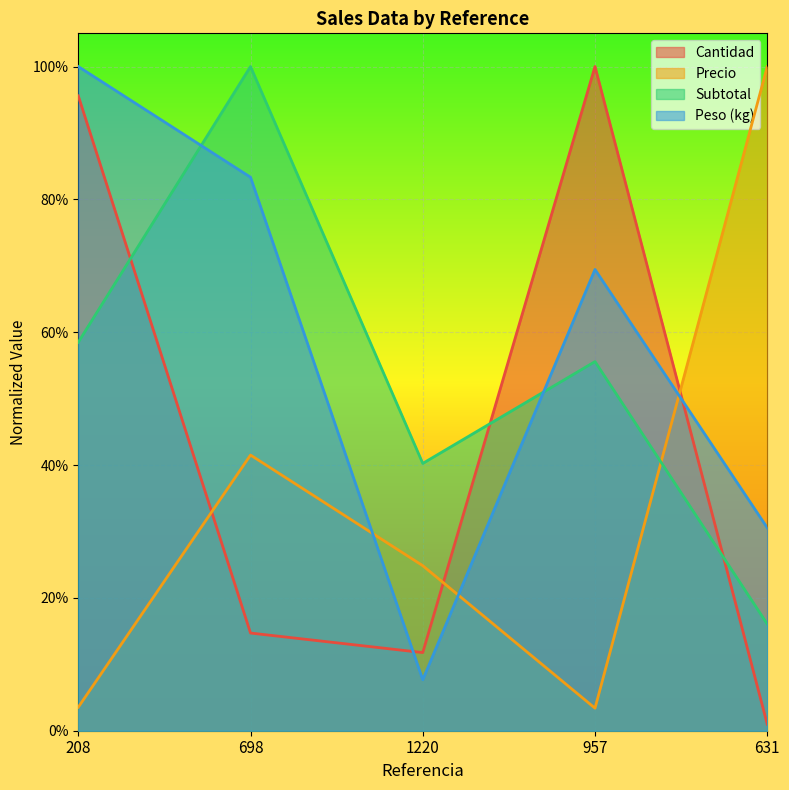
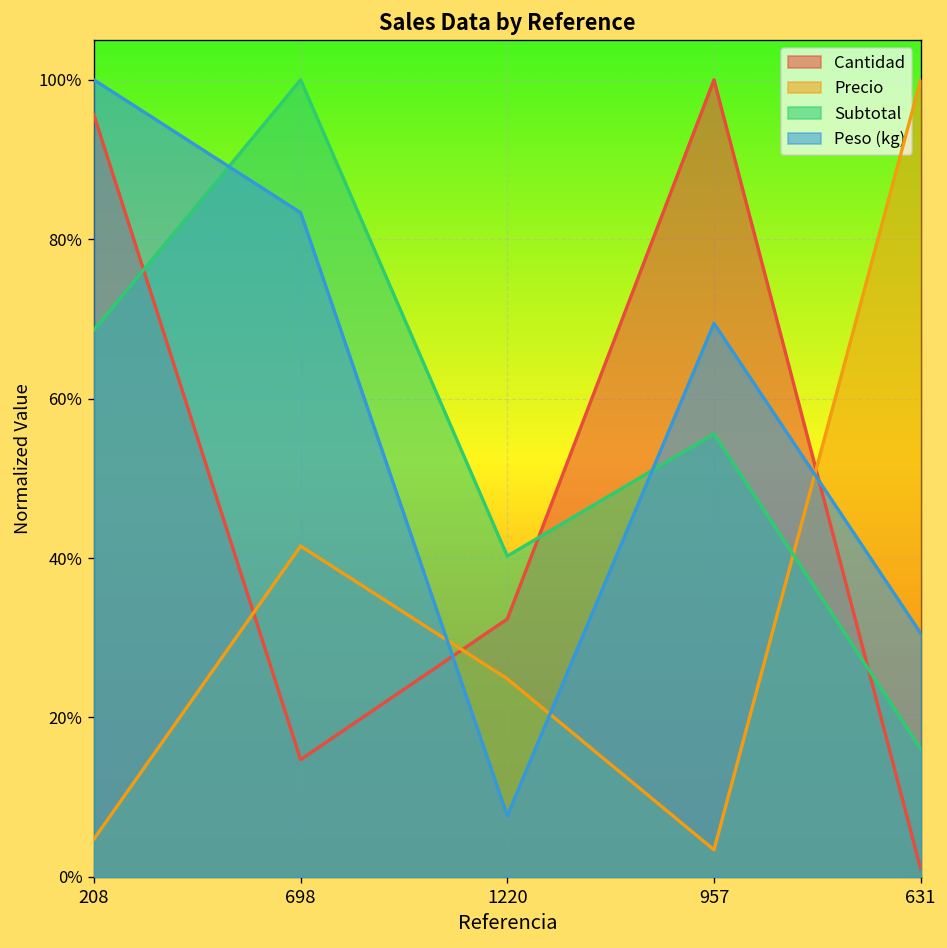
  {
    "Cantidad": {
      "208": "96%",
      "698": "15%",
-     "1220": "12%",
+     "1220": "32%",
      "957": "100%",
      "631": "1%"
    },
    "Precio": {
-     "208": "4%",
+     "208": "5%",
      "698": "42%",
      "1220": "25%",
      "957": "3%",
      "631": "100%"
    },
    "Subtotal": {
-     "208": "58%",
+     "208": "69%",
      "698": "100%",
      "1220": "40%",
      "957": "56%",
      "631": "16%"
    },
    "Peso (kg)": {
      "208": "100%",
      "698": "83%",
      "1220": "8%",
      "957": "69%",
      "631": "31%"
    }
  }
